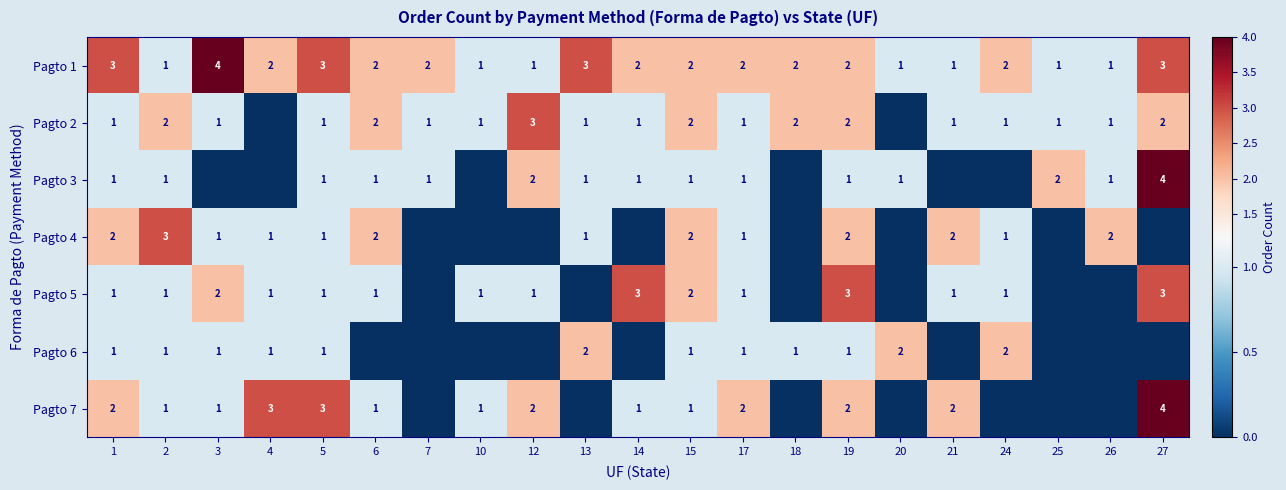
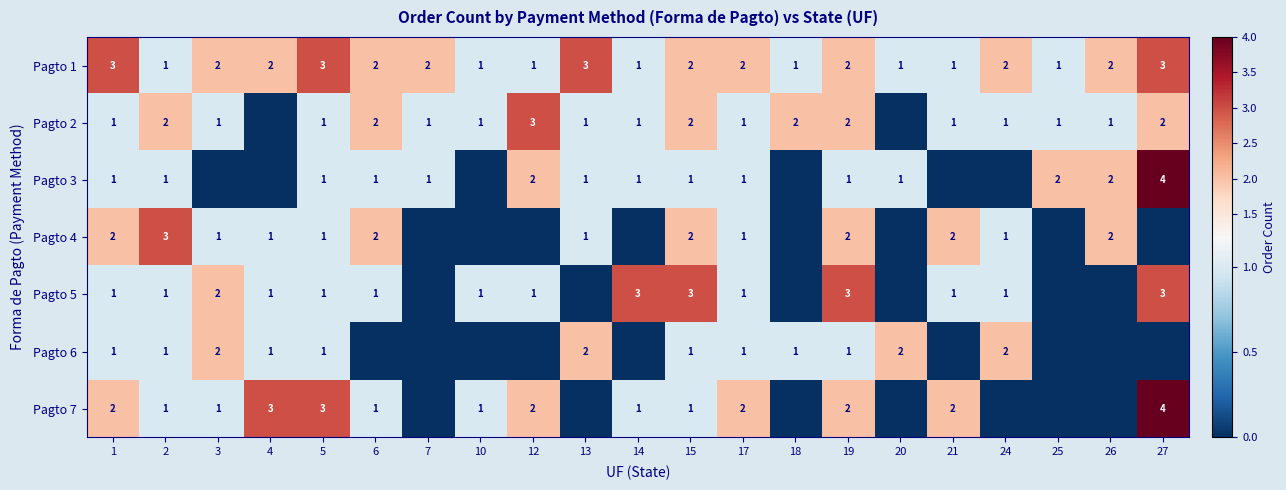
  {
    "Pagto 1": {
      "1": 3,
      "2": 1,
-     "3": 4,
+     "3": 2,
      "4": 2,
      "5": 3,
      "6": 2,
      "7": 2,
      "10": 1,
      "12": 1,
      "13": 3,
-     "14": 2,
+     "14": 1,
      "15": 2,
      "17": 2,
-     "18": 2,
+     "18": 1,
      "19": 2,
      "20": 1,
      "21": 1,
      "24": 2,
      "25": 1,
-     "26": 1,
+     "26": 2,
      "27": 3
    },
    "Pagto 2": {
      "1": 1,
      "2": 2,
      "3": 1,
      "5": 1,
      "6": 2,
      "7": 1,
      "10": 1,
      "12": 3,
      "13": 1,
      "14": 1,
      "15": 2,
      "17": 1,
      "18": 2,
      "19": 2,
      "21": 1,
      "24": 1,
      "25": 1,
      "26": 1,
      "27": 2
    },
    "Pagto 3": {
      "1": 1,
      "2": 1,
      "5": 1,
      "6": 1,
      "7": 1,
      "12": 2,
      "13": 1,
      "14": 1,
      "15": 1,
      "17": 1,
      "19": 1,
      "20": 1,
      "25": 2,
-     "26": 1,
+     "26": 2,
      "27": 4
    },
    "Pagto 4": {
      "1": 2,
      "2": 3,
      "3": 1,
      "4": 1,
      "5": 1,
      "6": 2,
      "13": 1,
      "15": 2,
      "17": 1,
      "19": 2,
      "21": 2,
      "24": 1,
      "26": 2
    },
    "Pagto 5": {
      "1": 1,
      "2": 1,
      "3": 2,
      "4": 1,
      "5": 1,
      "6": 1,
      "10": 1,
      "12": 1,
      "14": 3,
-     "15": 2,
+     "15": 3,
      "17": 1,
      "19": 3,
      "21": 1,
      "24": 1,
      "27": 3
    },
    "Pagto 6": {
      "1": 1,
      "2": 1,
-     "3": 1,
+     "3": 2,
      "4": 1,
      "5": 1,
      "13": 2,
      "15": 1,
      "17": 1,
      "18": 1,
      "19": 1,
      "20": 2,
      "24": 2
    },
    "Pagto 7": {
      "1": 2,
      "2": 1,
      "3": 1,
      "4": 3,
      "5": 3,
      "6": 1,
      "10": 1,
      "12": 2,
      "14": 1,
      "15": 1,
      "17": 2,
      "19": 2,
      "21": 2,
      "27": 4
    }
  }
